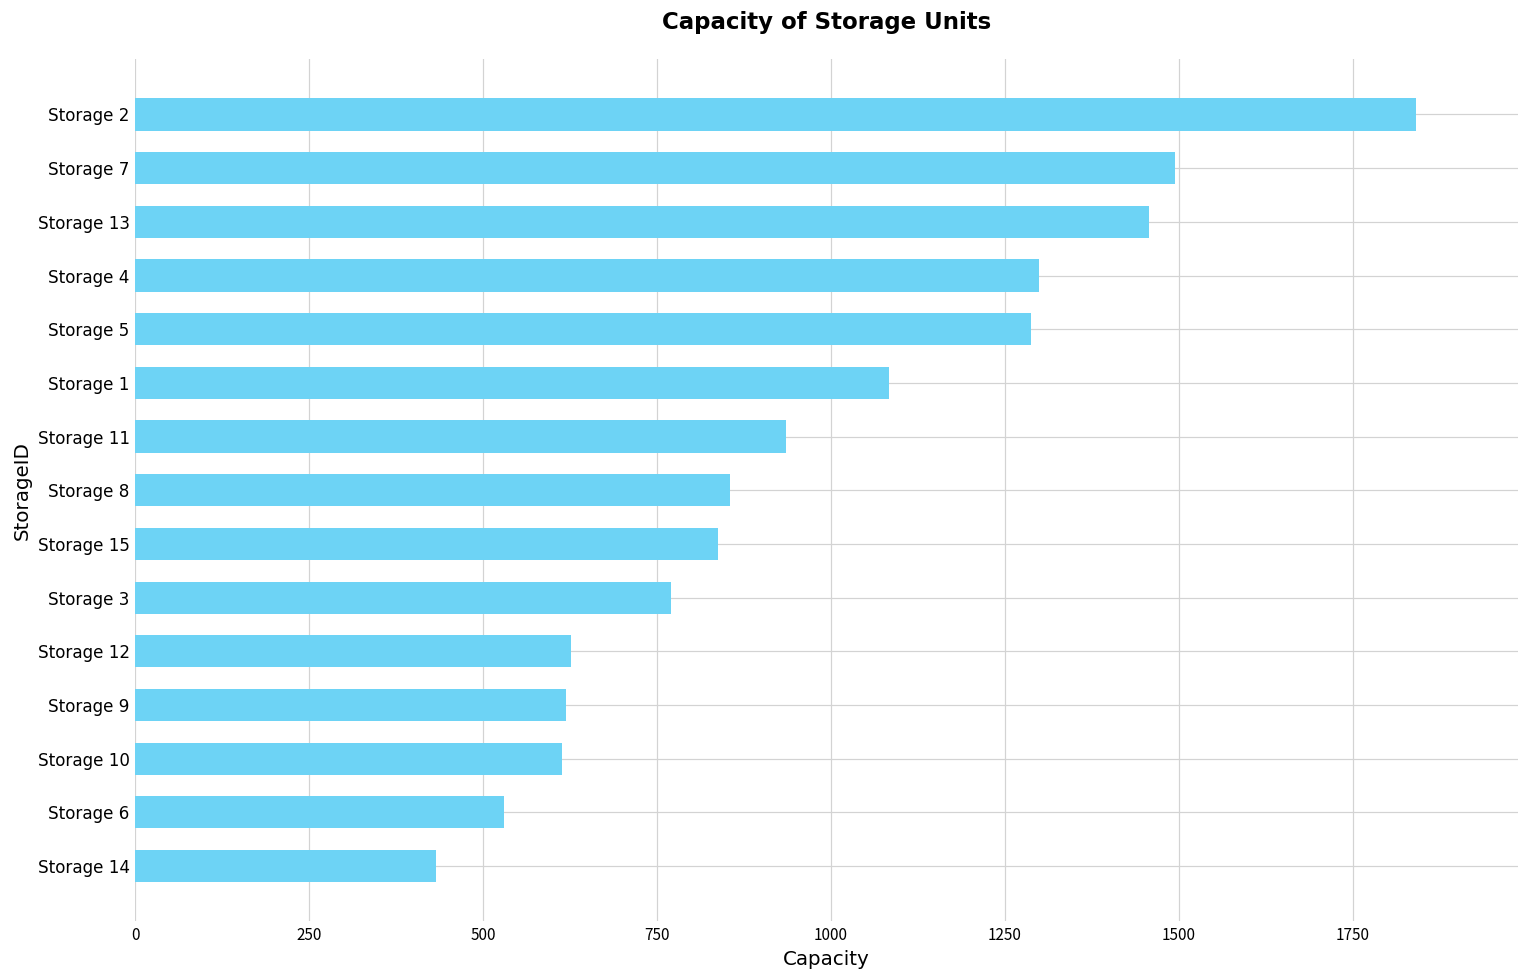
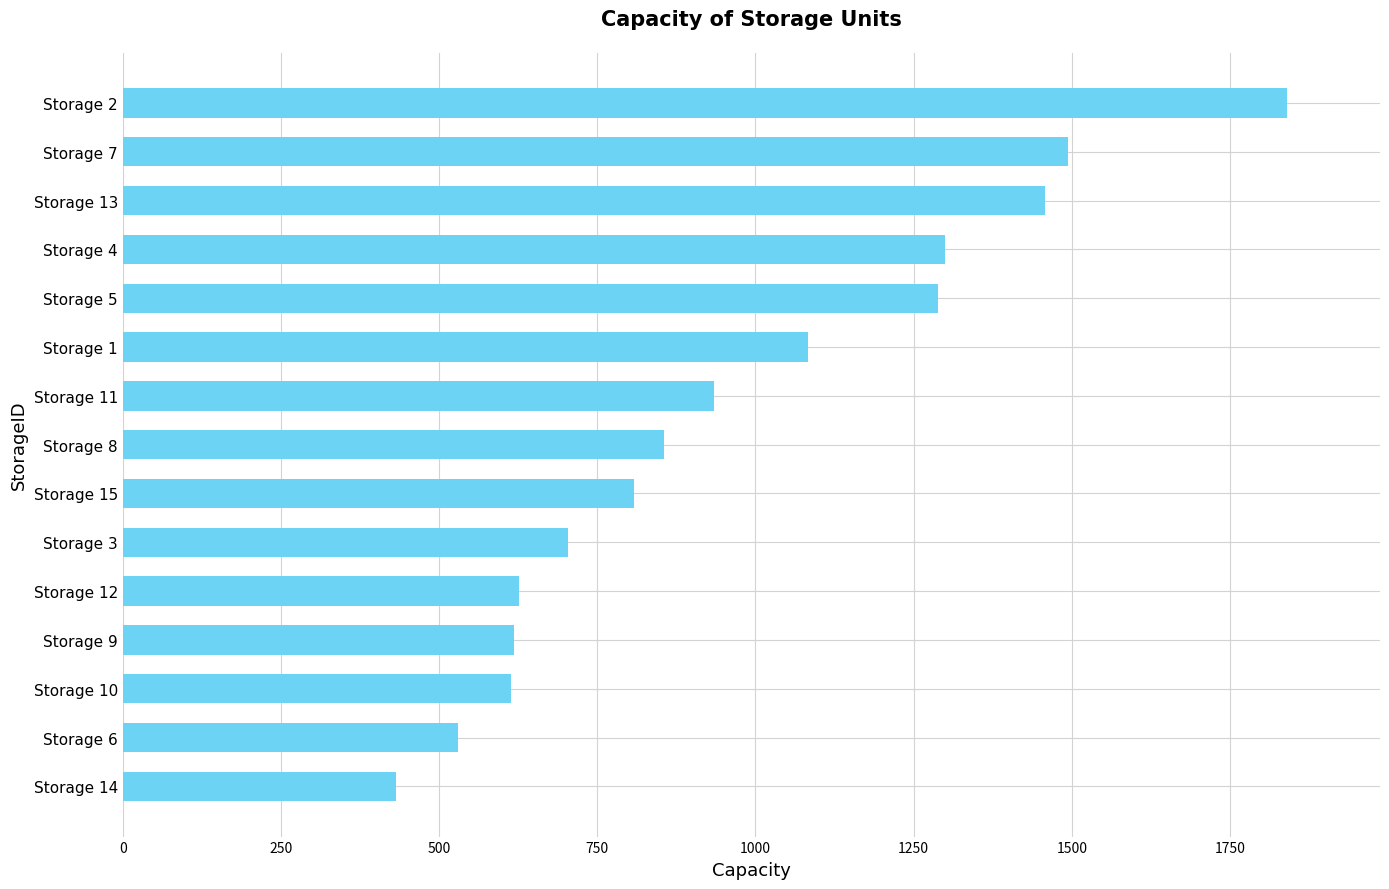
  {
    "Storage 2": 1840,
    "Storage 7": 1490,
    "Storage 13": 1460,
    "Storage 4": 1300,
    "Storage 5": 1290,
    "Storage 1": 1080,
    "Storage 11": 940,
    "Storage 8": 860,
-   "Storage 15": 840,
-   "Storage 3": 770,
+   "Storage 15": 810,
+   "Storage 3": 700,
    "Storage 12": 630,
    "Storage 9": 620,
    "Storage 10": 610,
    "Storage 6": 530,
    "Storage 14": 430
  }
